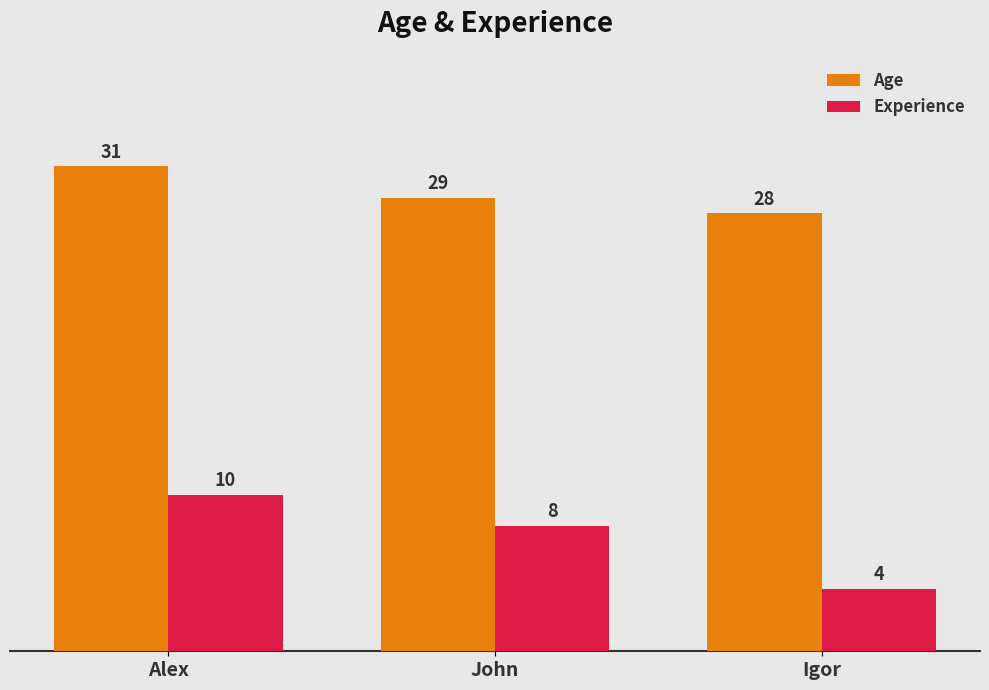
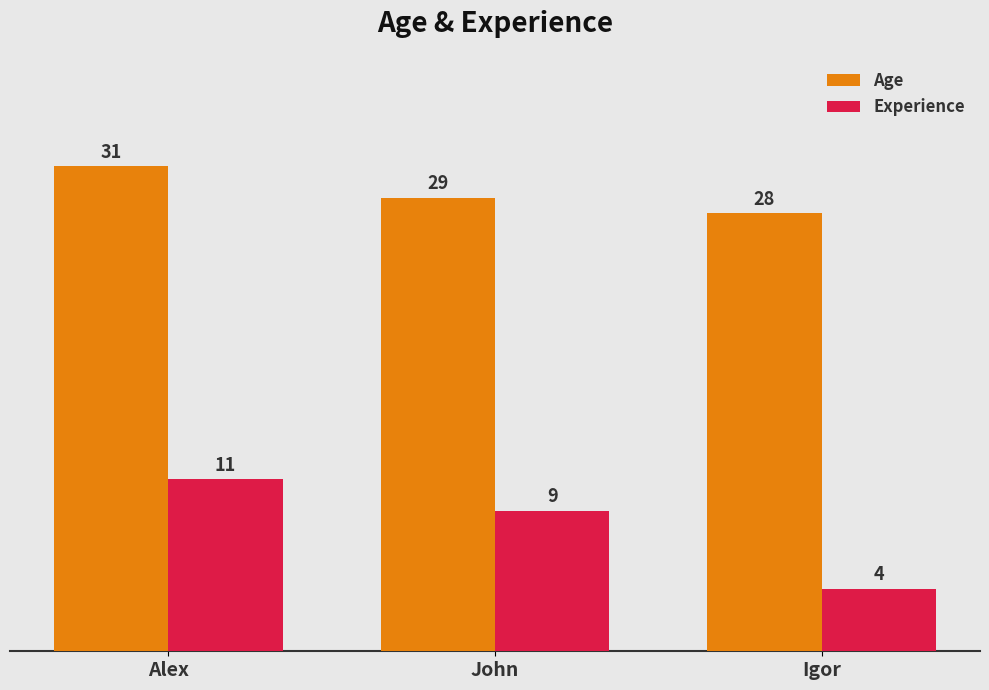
  {
    "Age": {
      "Alex": 31,
      "John": 29,
      "Igor": 28
    },
    "Experience": {
-     "Alex": 10,
-     "John": 8,
+     "Alex": 11,
+     "John": 9,
      "Igor": 4
    }
  }
